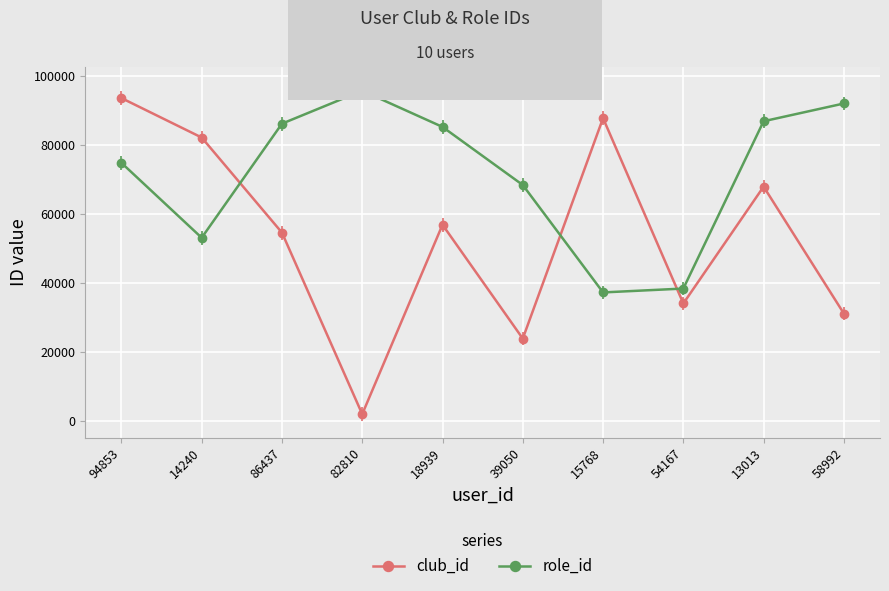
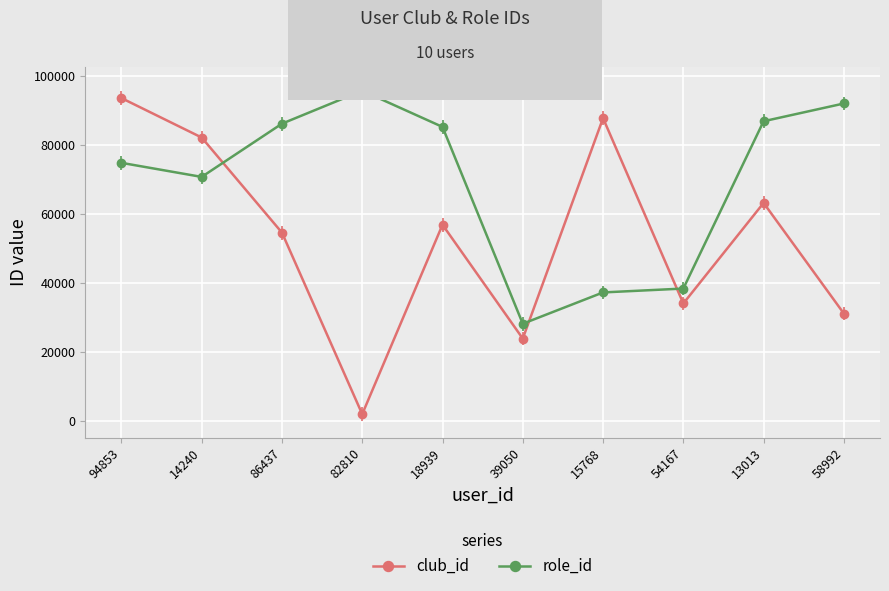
  {
    "club_id": {
      "94853": 94000,
      "14240": 82000,
      "86437": 55000,
      "82810": 2000,
      "18939": 57000,
      "39050": 24000,
      "15768": 88000,
      "54167": 34000,
-     "13013": 68000,
+     "13013": 63000,
      "58992": 31000
    },
    "role_id": {
      "94853": 75000,
-     "14240": 53000,
+     "14240": 71000,
      "86437": 86000,
      "82810": 96000,
      "18939": 85000,
-     "39050": 68000,
+     "39050": 28000,
      "15768": 37000,
      "54167": 38000,
      "13013": 87000,
      "58992": 92000
    }
  }
